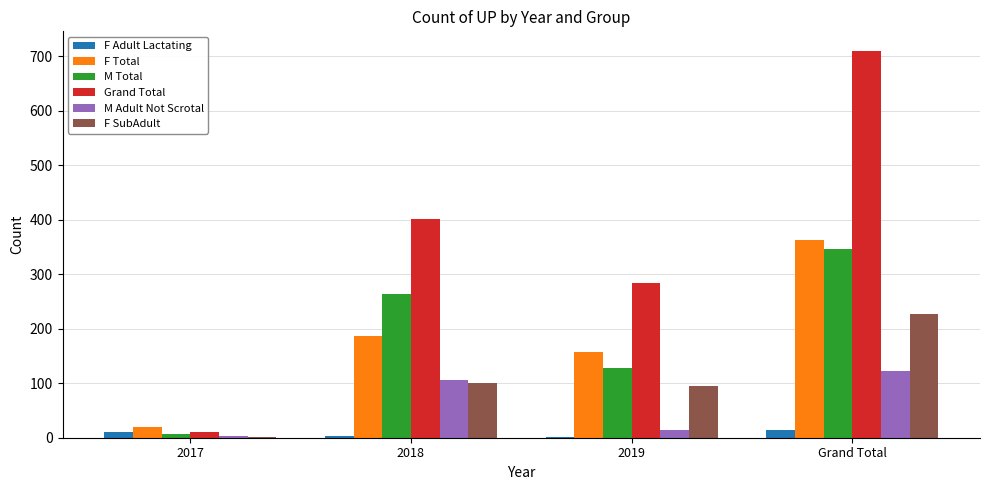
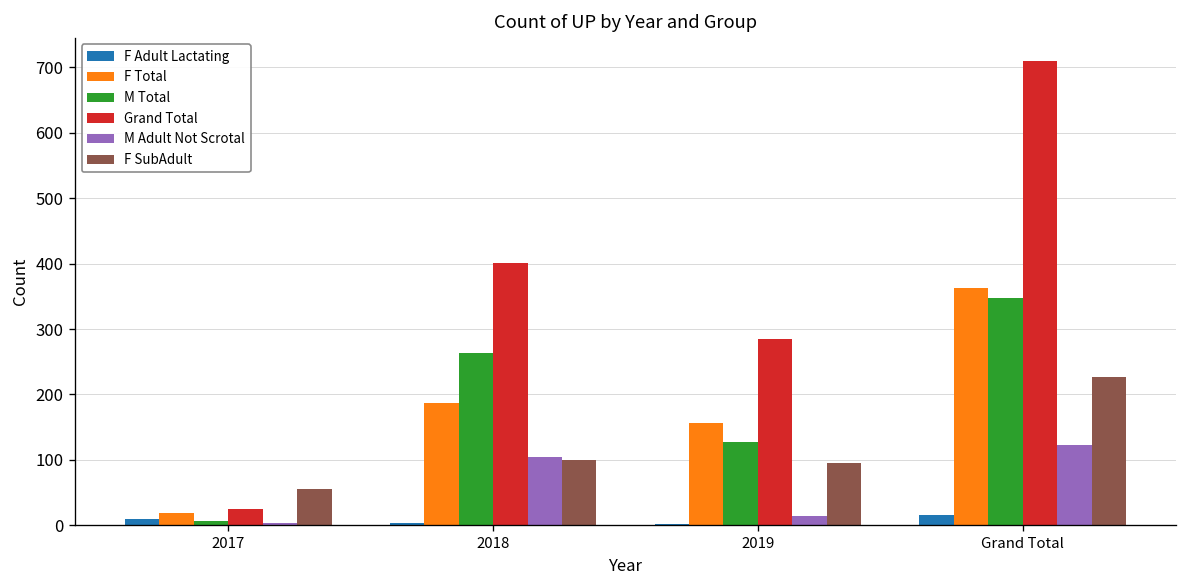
  {
    "F Adult Lactating": {
      "2017": 10,
      "Grand Total": 20
    },
    "F Total": {
      "2017": 20,
      "2018": 190,
      "2019": 160,
      "Grand Total": 360
    },
    "M Total": {
      "2017": 10,
      "2018": 260,
      "2019": 130,
      "Grand Total": 350
    },
    "Grand Total": {
-     "2017": 10,
+     "2017": 30,
      "2018": 400,
      "2019": 280,
      "Grand Total": 710
    },
    "M Adult Not Scrotal": {
      "2018": 110,
      "2019": 10,
      "Grand Total": 120
    },
    "F SubAdult": {
-     "2017": 0,
+     "2017": 60,
      "2018": 100,
      "2019": 100,
      "Grand Total": 230
    }
  }
